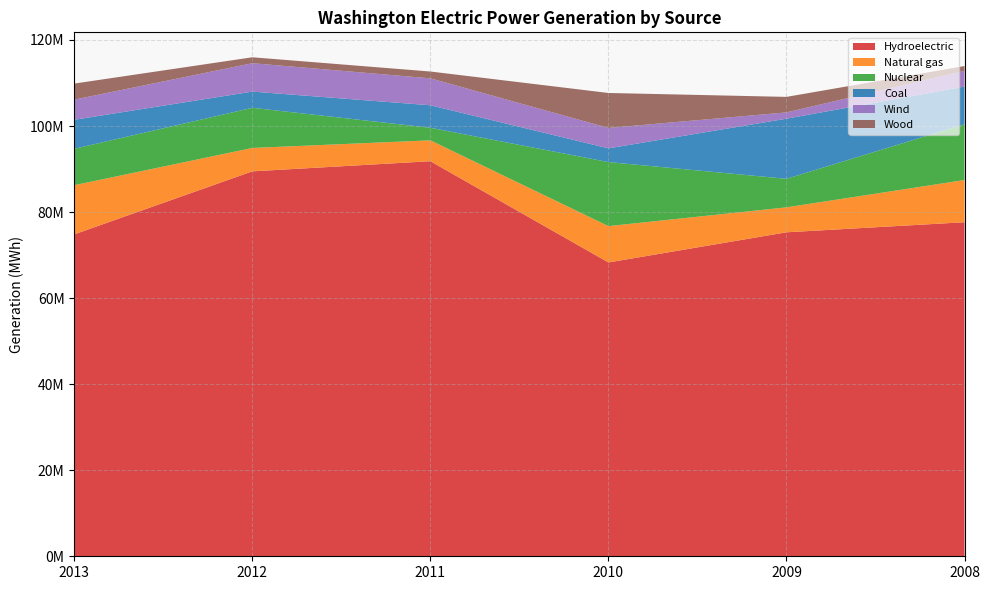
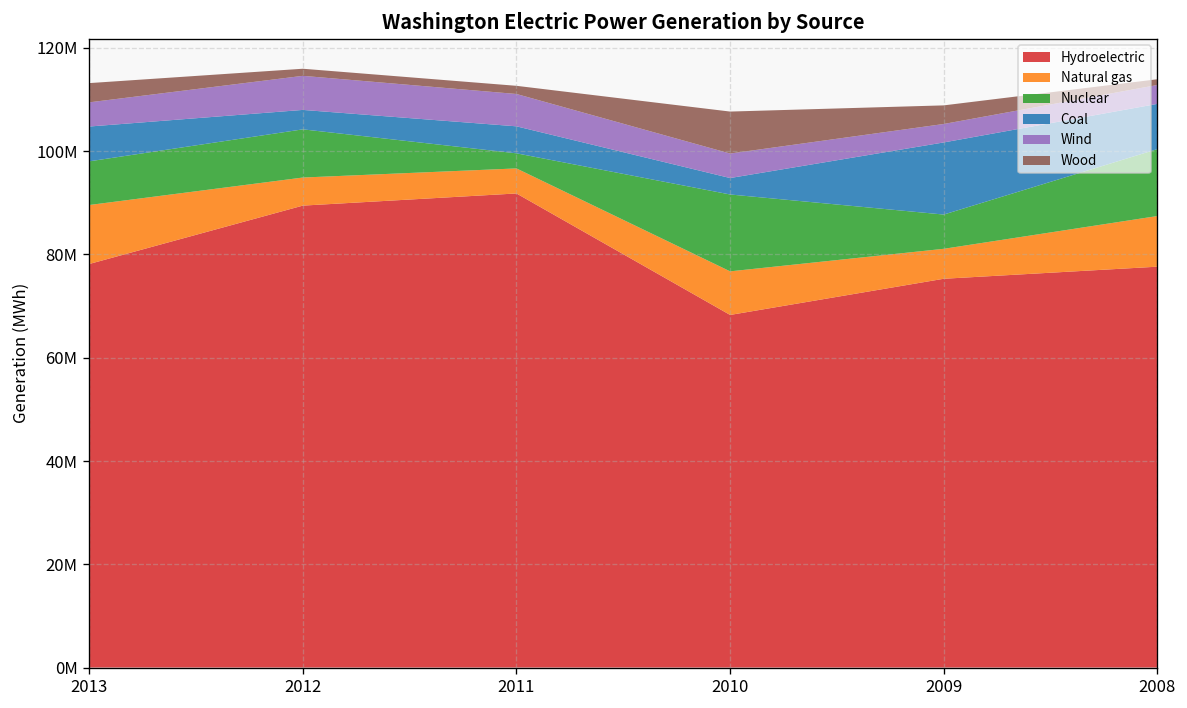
  {
    "Hydroelectric": {
-     "2013": 75000000,
+     "2013": 78000000,
      "2012": 89000000,
      "2011": 92000000,
      "2010": 68000000,
      "2009": 75000000,
      "2008": 78000000
    },
    "Natural gas": {
      "2013": 11000000,
      "2012": 5000000,
      "2011": 5000000,
      "2010": 8000000,
      "2009": 6000000,
      "2008": 10000000
    },
    "Nuclear": {
      "2013": 8000000,
      "2012": 9000000,
      "2011": 3000000,
      "2010": 15000000,
      "2009": 7000000,
      "2008": 13000000
    },
    "Coal": {
      "2013": 7000000,
      "2012": 4000000,
      "2011": 5000000,
      "2010": 3000000,
      "2009": 14000000,
      "2008": 9000000
    },
    "Wind": {
      "2013": 5000000,
      "2012": 7000000,
      "2011": 6000000,
      "2010": 5000000,
-     "2009": 1000000,
+     "2009": 4000000,
      "2008": 4000000
    },
    "Wood": {
      "2013": 4000000,
      "2012": 1000000,
      "2011": 2000000,
      "2010": 8000000,
      "2009": 4000000,
      "2008": 1000000
    }
  }
